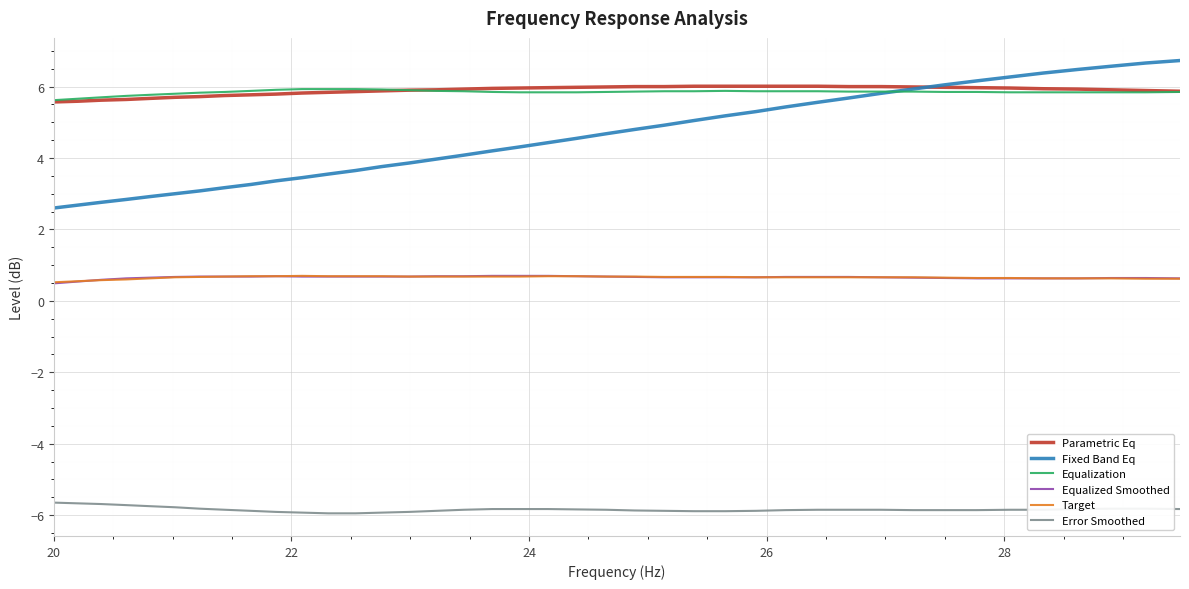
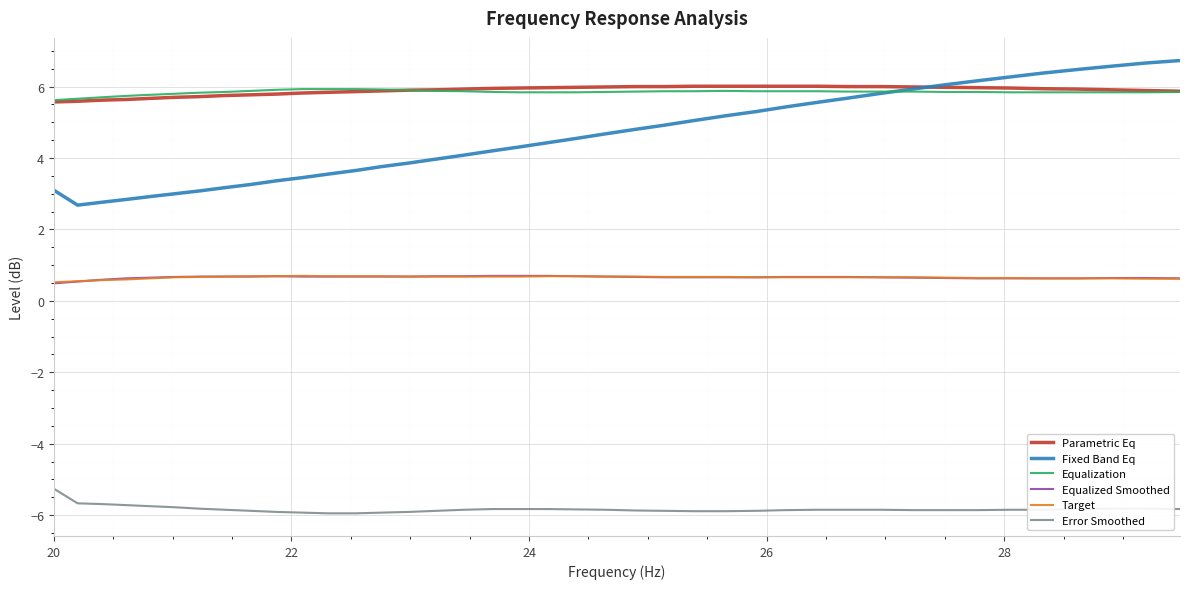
  {
    "Fixed Band Eq": {
-     "20": 2.6
+     "20": 3.1
    },
    "Error Smoothed": {
-     "20": -5.7
+     "20": -5.3
    }
  }
